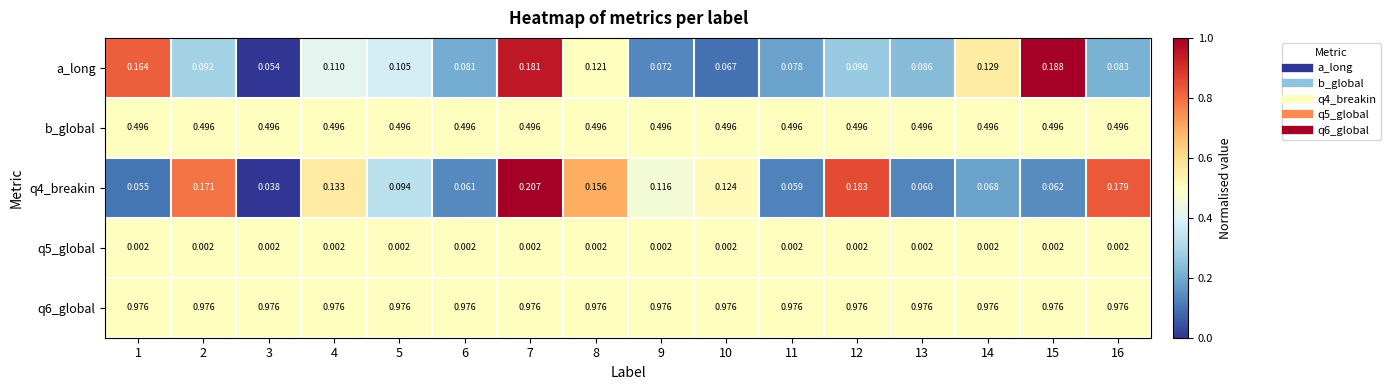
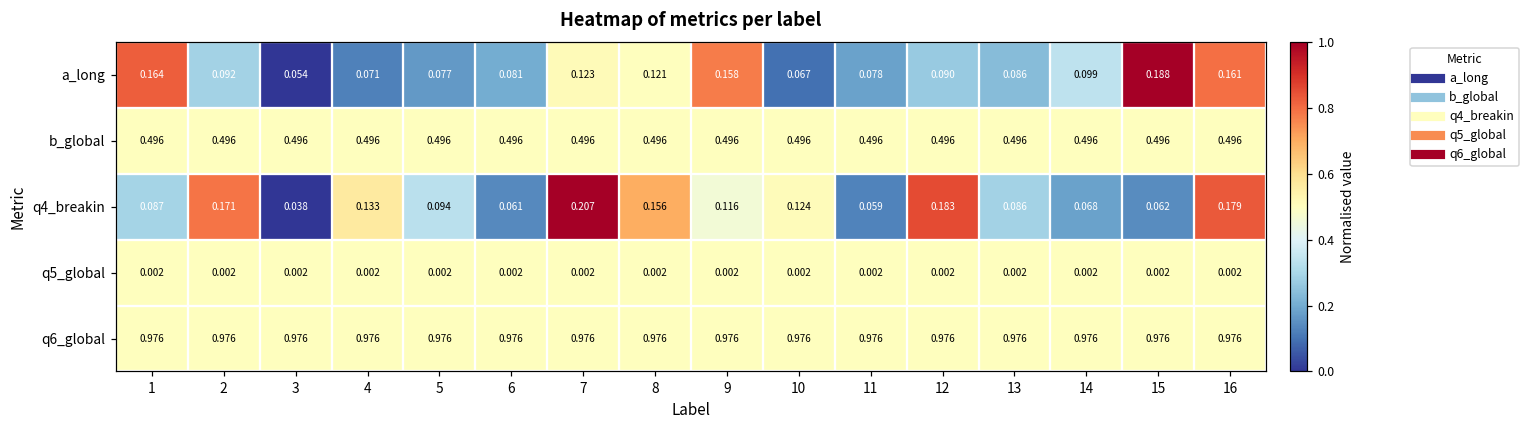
  {
    "a_long": {
      "1": 0.164,
      "2": 0.092,
      "3": 0.054,
-     "4": 0.110,
-     "5": 0.105,
+     "4": 0.071,
+     "5": 0.077,
      "6": 0.081,
-     "7": 0.181,
+     "7": 0.123,
      "8": 0.121,
-     "9": 0.072,
+     "9": 0.158,
      "10": 0.067,
      "11": 0.078,
      "12": 0.090,
      "13": 0.086,
-     "14": 0.129,
+     "14": 0.099,
      "15": 0.188,
-     "16": 0.083
+     "16": 0.161
    },
    "b_global": {
      "1": 0.496,
      "2": 0.496,
      "3": 0.496,
      "4": 0.496,
      "5": 0.496,
      "6": 0.496,
      "7": 0.496,
      "8": 0.496,
      "9": 0.496,
      "10": 0.496,
      "11": 0.496,
      "12": 0.496,
      "13": 0.496,
      "14": 0.496,
      "15": 0.496,
      "16": 0.496
    },
    "q4_breakin": {
-     "1": 0.055,
+     "1": 0.087,
      "2": 0.171,
      "3": 0.038,
      "4": 0.133,
      "5": 0.094,
      "6": 0.061,
      "7": 0.207,
      "8": 0.156,
      "9": 0.116,
      "10": 0.124,
      "11": 0.059,
      "12": 0.183,
-     "13": 0.060,
+     "13": 0.086,
      "14": 0.068,
      "15": 0.062,
      "16": 0.179
    },
    "q5_global": {
      "1": 0.002,
      "2": 0.002,
      "3": 0.002,
      "4": 0.002,
      "5": 0.002,
      "6": 0.002,
      "7": 0.002,
      "8": 0.002,
      "9": 0.002,
      "10": 0.002,
      "11": 0.002,
      "12": 0.002,
      "13": 0.002,
      "14": 0.002,
      "15": 0.002,
      "16": 0.002
    },
    "q6_global": {
      "1": 0.976,
      "2": 0.976,
      "3": 0.976,
      "4": 0.976,
      "5": 0.976,
      "6": 0.976,
      "7": 0.976,
      "8": 0.976,
      "9": 0.976,
      "10": 0.976,
      "11": 0.976,
      "12": 0.976,
      "13": 0.976,
      "14": 0.976,
      "15": 0.976,
      "16": 0.976
    }
  }
